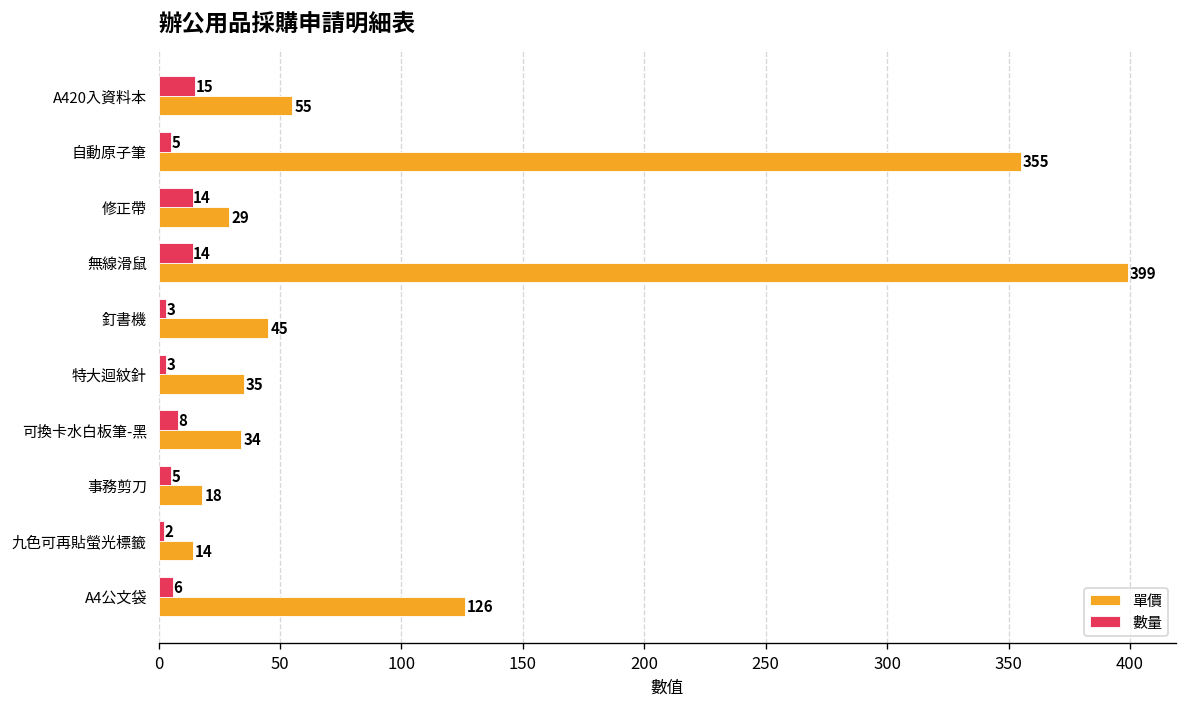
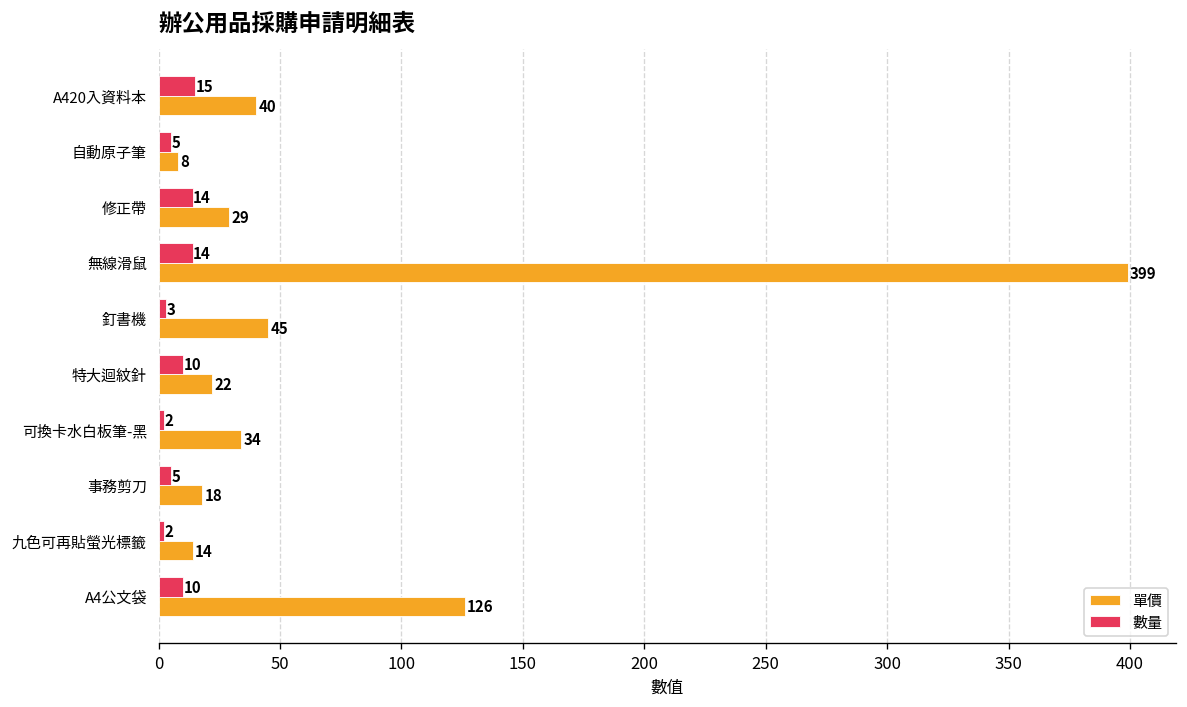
  {
    "單價": {
-     "A420入資料本": 55,
-     "自動原子筆": 355,
+     "A420入資料本": 40,
+     "自動原子筆": 8,
      "修正帶": 29,
      "無線滑鼠": 399,
      "釘書機": 45,
-     "特大迴紋針": 35,
+     "特大迴紋針": 22,
      "可換卡水白板筆-黑": 34,
      "事務剪刀": 18,
      "九色可再貼螢光標籤": 14,
      "A4公文袋": 126
    },
    "數量": {
      "A420入資料本": 15,
      "自動原子筆": 5,
      "修正帶": 14,
      "無線滑鼠": 14,
      "釘書機": 3,
-     "特大迴紋針": 3,
-     "可換卡水白板筆-黑": 8,
+     "特大迴紋針": 10,
+     "可換卡水白板筆-黑": 2,
      "事務剪刀": 5,
      "九色可再貼螢光標籤": 2,
-     "A4公文袋": 6
+     "A4公文袋": 10
    }
  }
